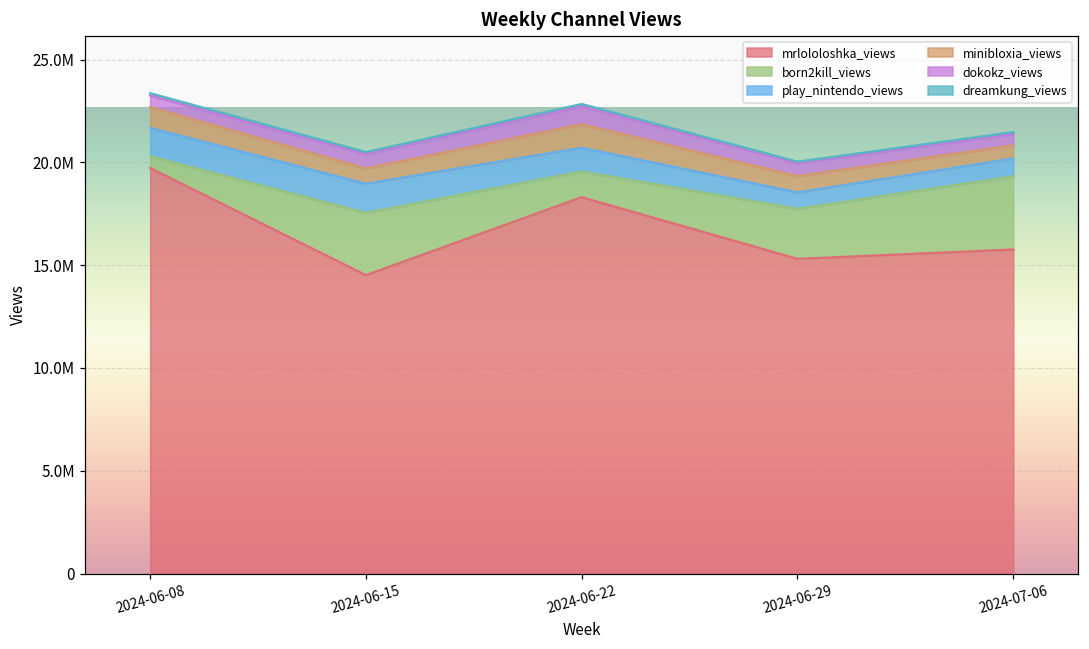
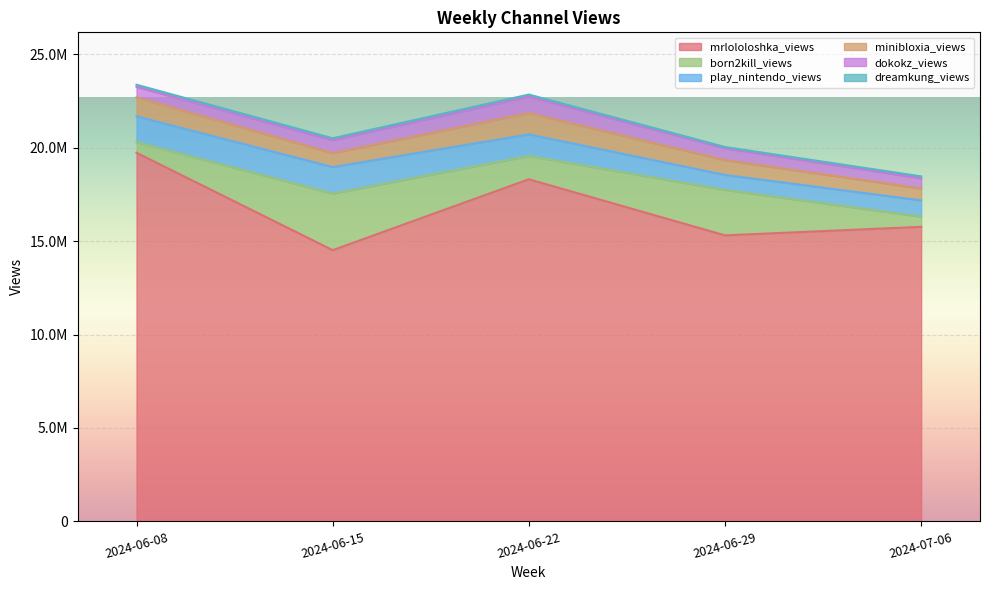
  {
    "born2kill_views": {
      "2024-06-08": 600000,
      "2024-06-15": 3000000,
      "2024-06-22": 1200000,
      "2024-06-29": 2400000,
-     "2024-07-06": 3600000
+     "2024-07-06": 500000
    }
  }
